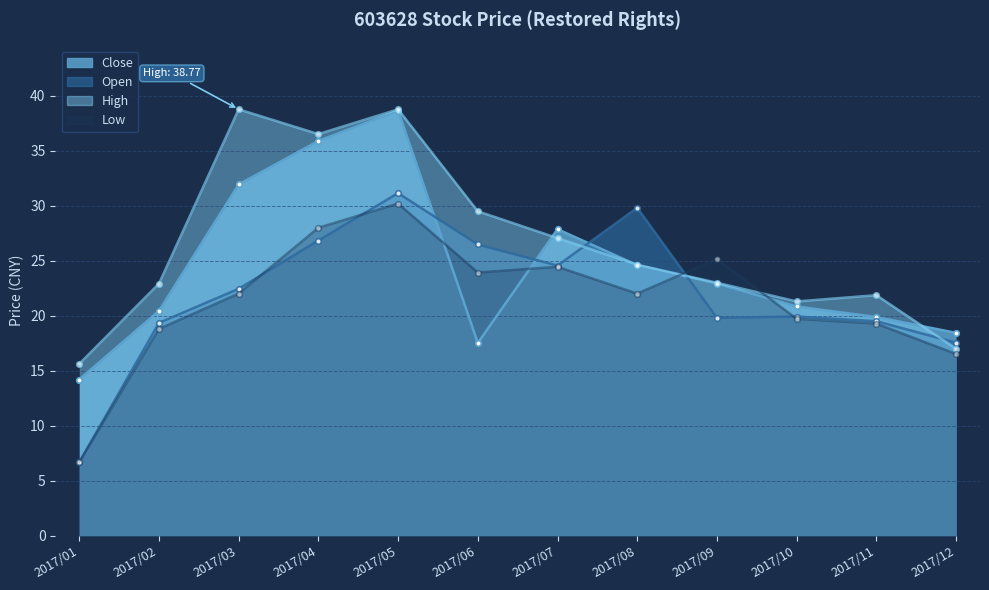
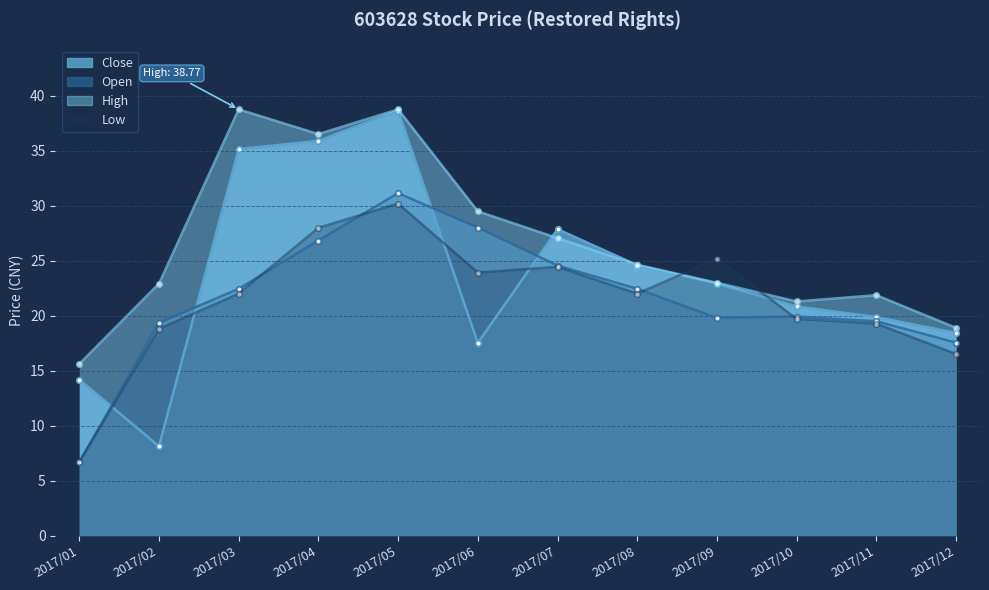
  {
    "Close": {
      "2017/01": 14.2,
-     "2017/02": 20.4,
-     "2017/03": 31.9,
+     "2017/02": 8.1,
+     "2017/03": 35.2,
      "2017/04": 35.9,
      "2017/06": 17.5,
      "2017/07": 27.9,
      "2017/10": 20.8,
      "2017/11": 19.9,
      "2017/12": 18.4
    },
    "Open": {
      "2017/02": 19.4,
      "2017/03": 22.5,
      "2017/04": 26.8,
      "2017/05": 31.2,
-     "2017/06": 26.5,
-     "2017/08": 29.8,
+     "2017/06": 28.0,
+     "2017/08": 22.5,
      "2017/09": 19.8,
      "2017/12": 17.6
    },
    "High": {
      "2017/01": 15.6,
      "2017/02": 22.9,
      "2017/04": 36.5,
      "2017/06": 29.5,
      "2017/07": 27.1,
      "2017/10": 21.3,
      "2017/11": 21.9,
-     "2017/12": 17.0
+     "2017/12": 18.9
    },
    "Low": {
      "2017/02": 18.8,
      "2017/03": 22.0,
      "2017/04": 28.0,
      "2017/05": 30.2,
      "2017/06": 23.9,
      "2017/08": 22.0,
      "2017/09": 25.2,
      "2017/12": 16.5
    }
  }
